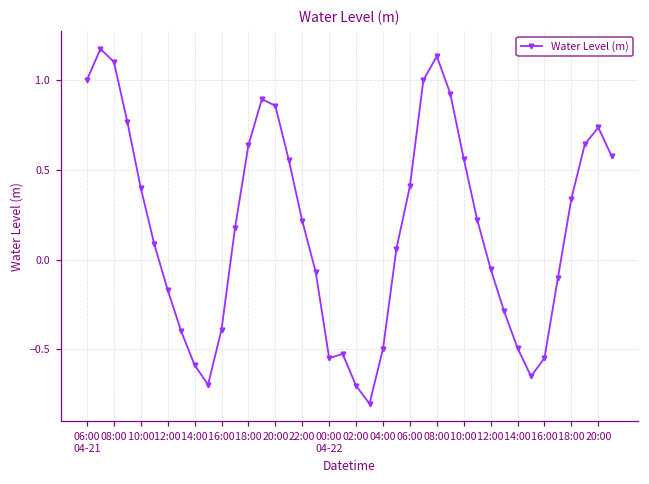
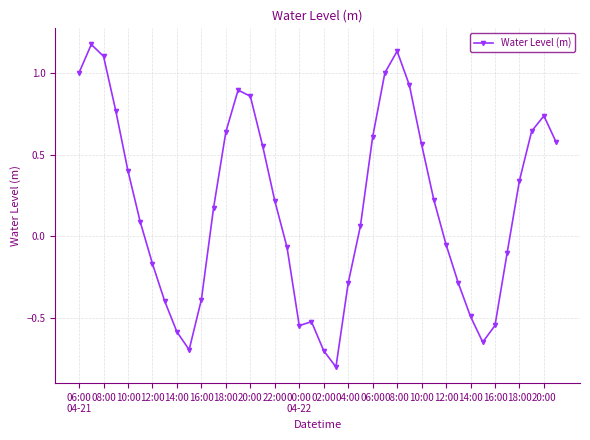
  {
    "06:00 04-21": 1.00,
    "22:00": 0.22,
    "00:00 04-22": -0.55,
    "02:00": -0.70,
-   "04:00": -0.50,
-   "06:00": 0.41
+   "04:00": -0.29,
+   "06:00": 0.61
  }
